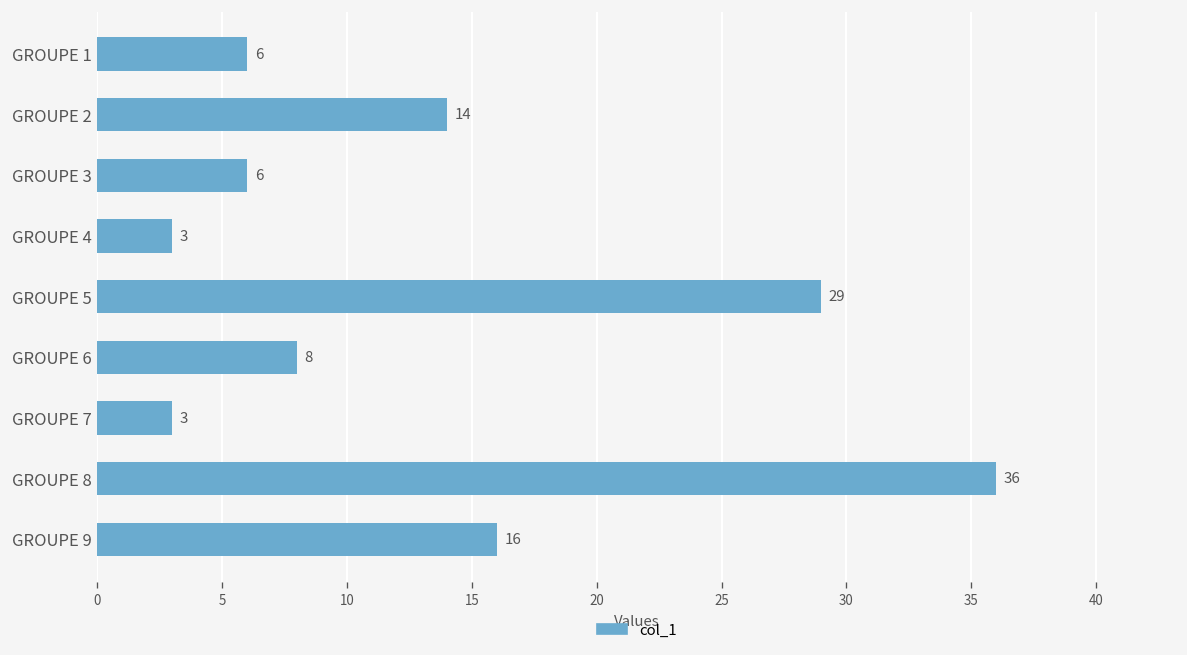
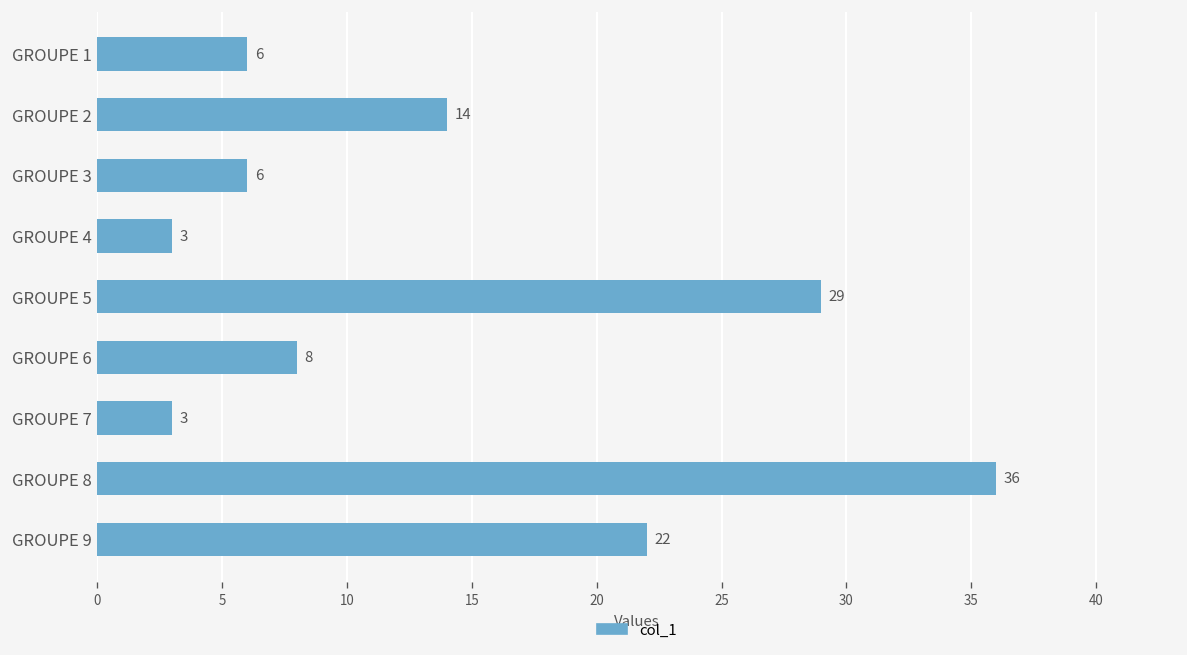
  {
    "GROUPE 1": 6,
    "GROUPE 2": 14,
    "GROUPE 3": 6,
    "GROUPE 4": 3,
    "GROUPE 5": 29,
    "GROUPE 6": 8,
    "GROUPE 7": 3,
    "GROUPE 8": 36,
-   "GROUPE 9": 16
+   "GROUPE 9": 22
  }
